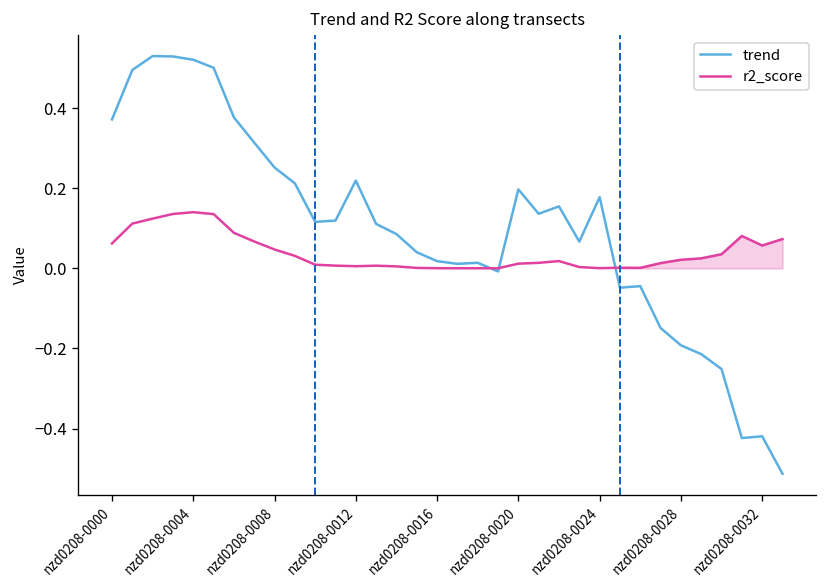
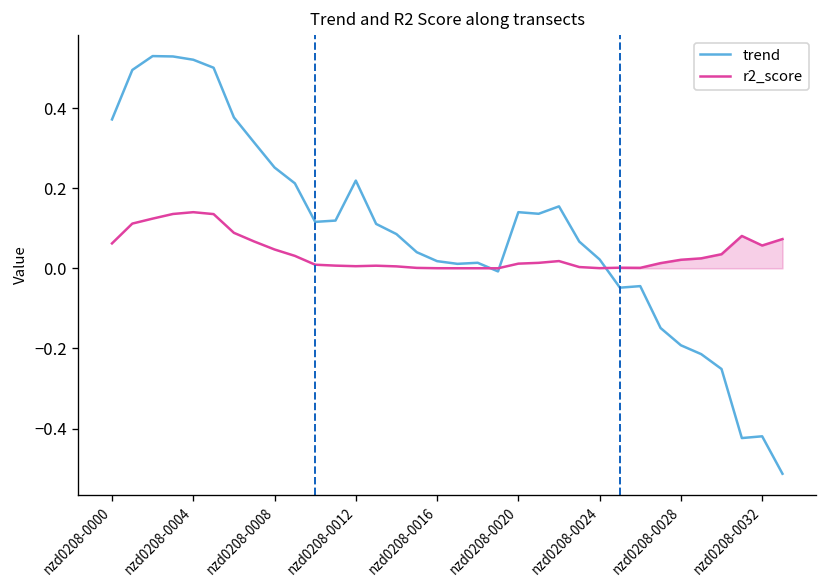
  {
    "trend": {
      "nzd0208-0000": 0.37,
      "nzd0208-0004": 0.52,
      "nzd0208-0008": 0.25,
      "nzd0208-0012": 0.22,
      "nzd0208-0016": 0.02,
-     "nzd0208-0020": 0.20,
-     "nzd0208-0024": 0.18,
+     "nzd0208-0020": 0.14,
+     "nzd0208-0024": 0.02,
      "nzd0208-0028": -0.19,
      "nzd0208-0032": -0.42
    }
  }
